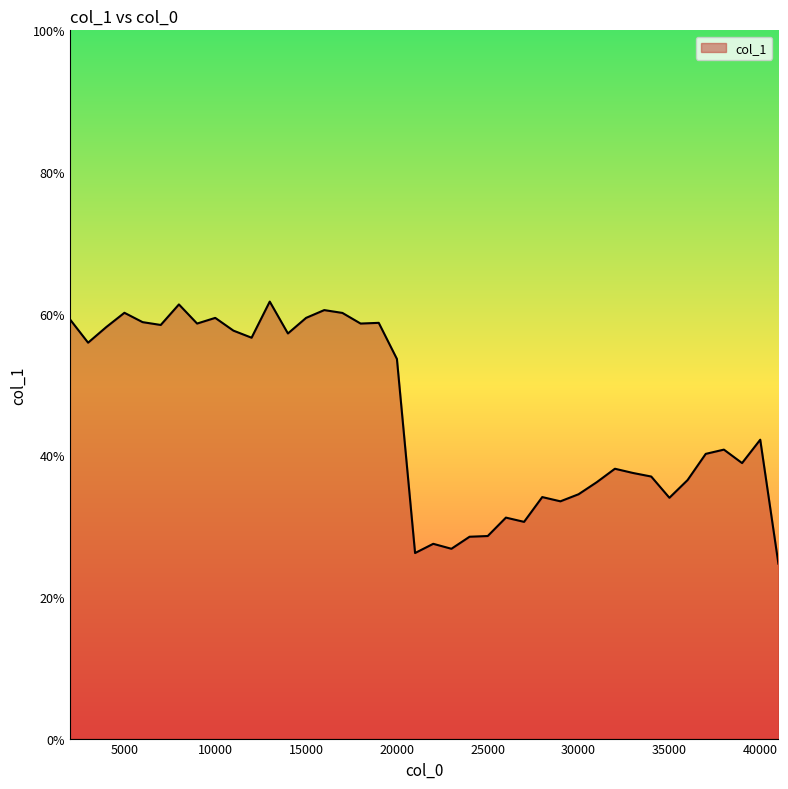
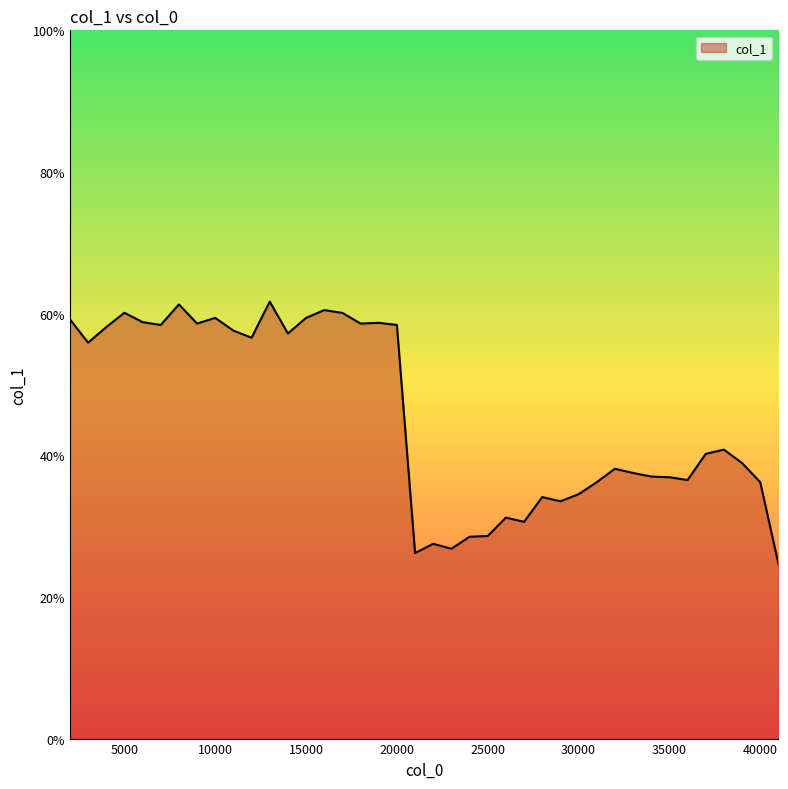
  {
    "5000": "60%",
    "10000": "59%",
    "15000": "59%",
-   "20000": "54%",
+   "20000": "58%",
    "25000": "29%",
    "30000": "35%",
-   "35000": "34%",
-   "40000": "42%"
+   "35000": "37%",
+   "40000": "36%"
  }
